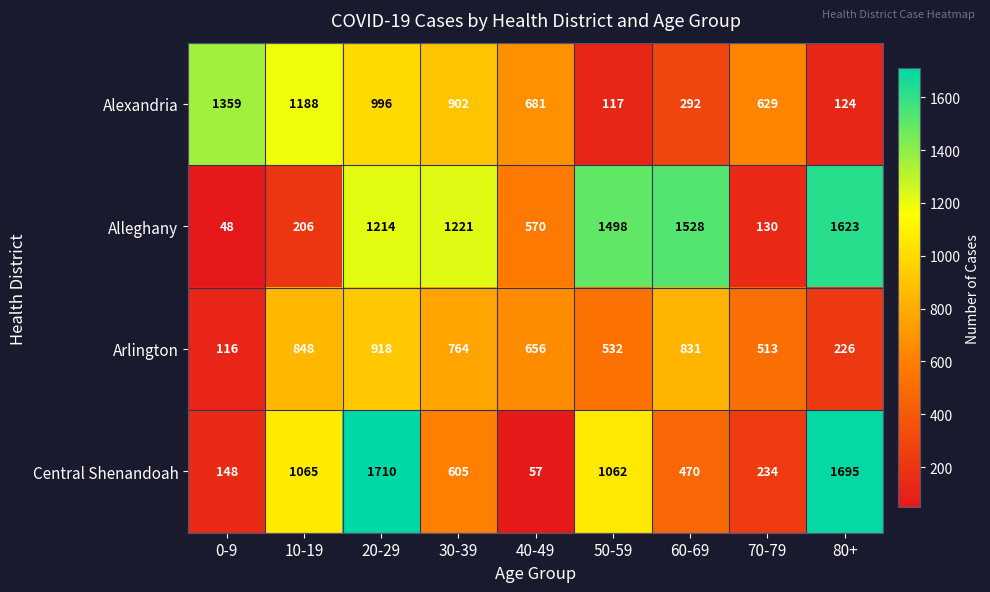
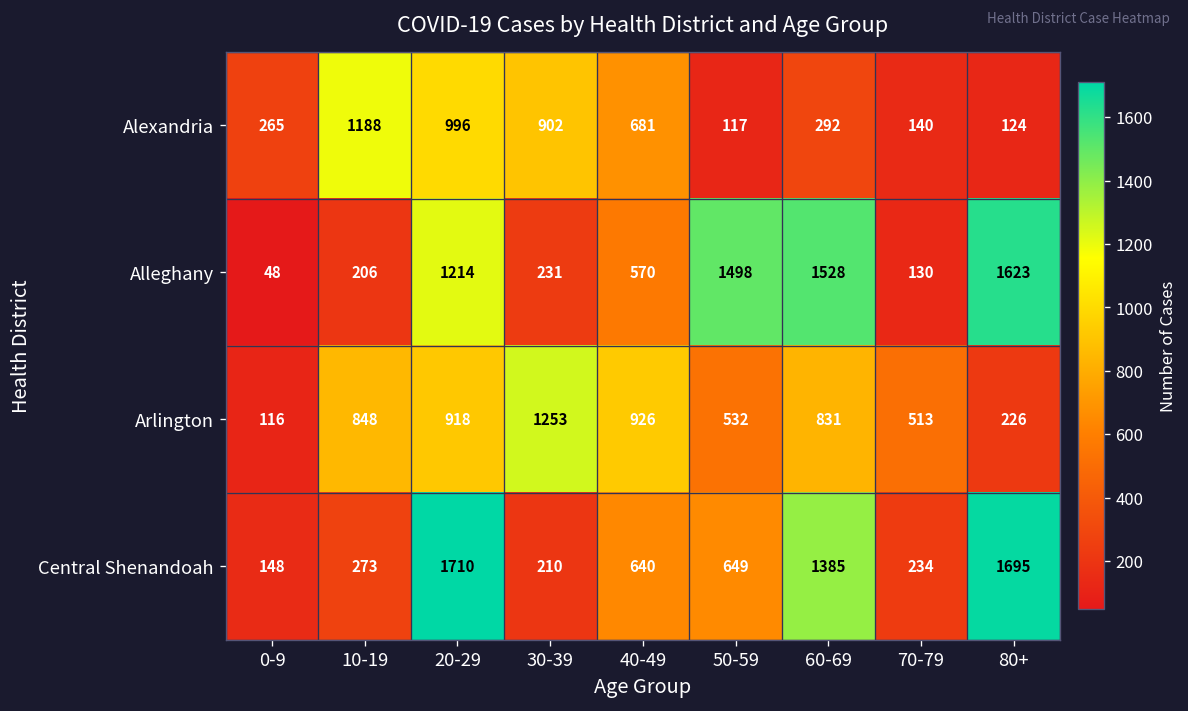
  {
    "Alexandria": {
-     "0-9": 1359,
+     "0-9": 265,
      "10-19": 1188,
      "20-29": 996,
      "30-39": 902,
      "40-49": 681,
      "50-59": 117,
      "60-69": 292,
-     "70-79": 629,
+     "70-79": 140,
      "80+": 124
    },
    "Alleghany": {
      "0-9": 48,
      "10-19": 206,
      "20-29": 1214,
-     "30-39": 1221,
+     "30-39": 231,
      "40-49": 570,
      "50-59": 1498,
      "60-69": 1528,
      "70-79": 130,
      "80+": 1623
    },
    "Arlington": {
      "0-9": 116,
      "10-19": 848,
      "20-29": 918,
-     "30-39": 764,
-     "40-49": 656,
+     "30-39": 1253,
+     "40-49": 926,
      "50-59": 532,
      "60-69": 831,
      "70-79": 513,
      "80+": 226
    },
    "Central Shenandoah": {
      "0-9": 148,
-     "10-19": 1065,
+     "10-19": 273,
      "20-29": 1710,
-     "30-39": 605,
-     "40-49": 57,
-     "50-59": 1062,
-     "60-69": 470,
+     "30-39": 210,
+     "40-49": 640,
+     "50-59": 649,
+     "60-69": 1385,
      "70-79": 234,
      "80+": 1695
    }
  }
